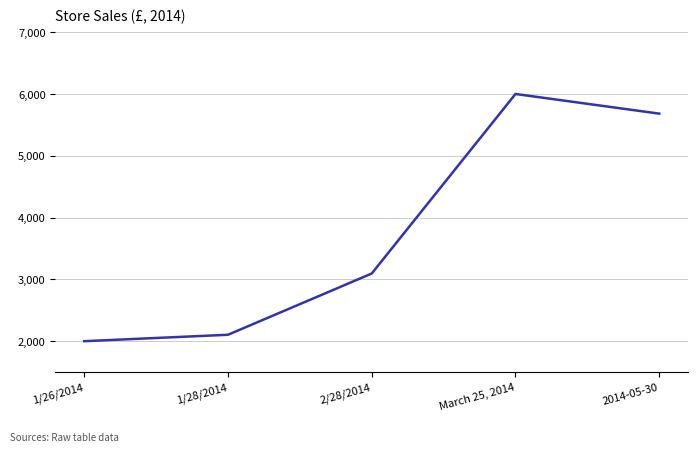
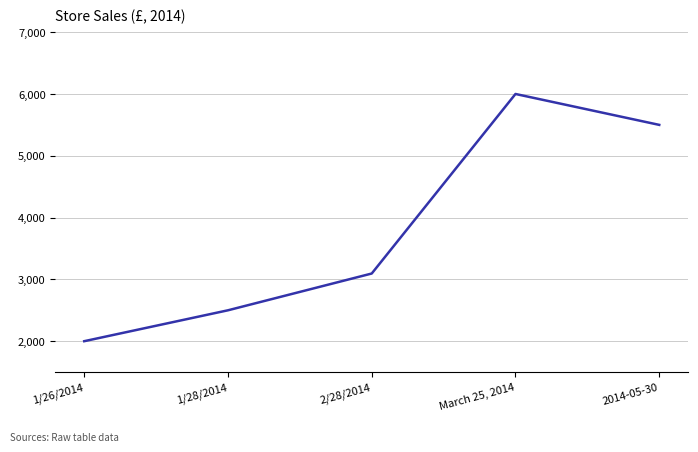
  {
    "1/26/2014": "2,000",
-   "1/28/2014": "2,100",
+   "1/28/2014": "2,500",
    "2/28/2014": "3,100",
    "March 25, 2014": "6,000",
-   "2014-05-30": "5,700"
+   "2014-05-30": "5,500"
  }
